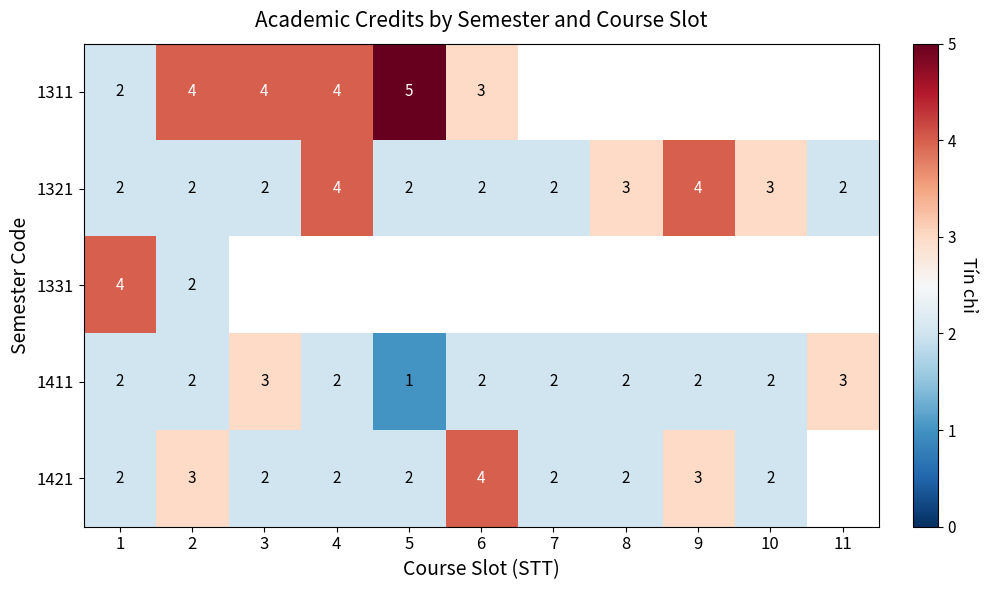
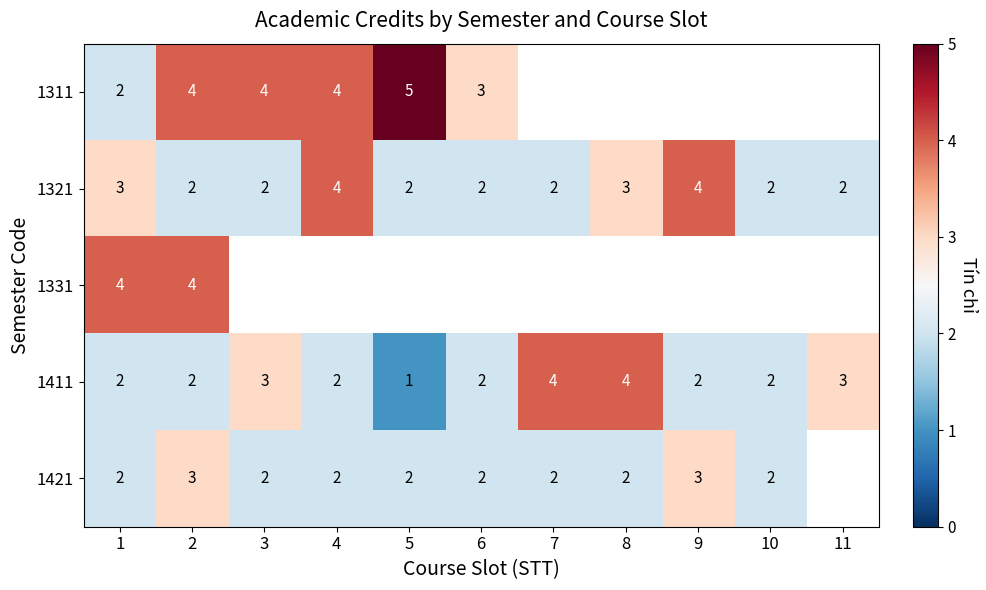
  {
    "1311": {
      "1": 2,
      "2": 4,
      "3": 4,
      "4": 4,
      "5": 5,
      "6": 3
    },
    "1321": {
-     "1": 2,
+     "1": 3,
      "2": 2,
      "3": 2,
      "4": 4,
      "5": 2,
      "6": 2,
      "7": 2,
      "8": 3,
      "9": 4,
-     "10": 3,
+     "10": 2,
      "11": 2
    },
    "1331": {
      "1": 4,
-     "2": 2
+     "2": 4
    },
    "1411": {
      "1": 2,
      "2": 2,
      "3": 3,
      "4": 2,
      "5": 1,
      "6": 2,
-     "7": 2,
-     "8": 2,
+     "7": 4,
+     "8": 4,
      "9": 2,
      "10": 2,
      "11": 3
    },
    "1421": {
      "1": 2,
      "2": 3,
      "3": 2,
      "4": 2,
      "5": 2,
-     "6": 4,
+     "6": 2,
      "7": 2,
      "8": 2,
      "9": 3,
      "10": 2
    }
  }
